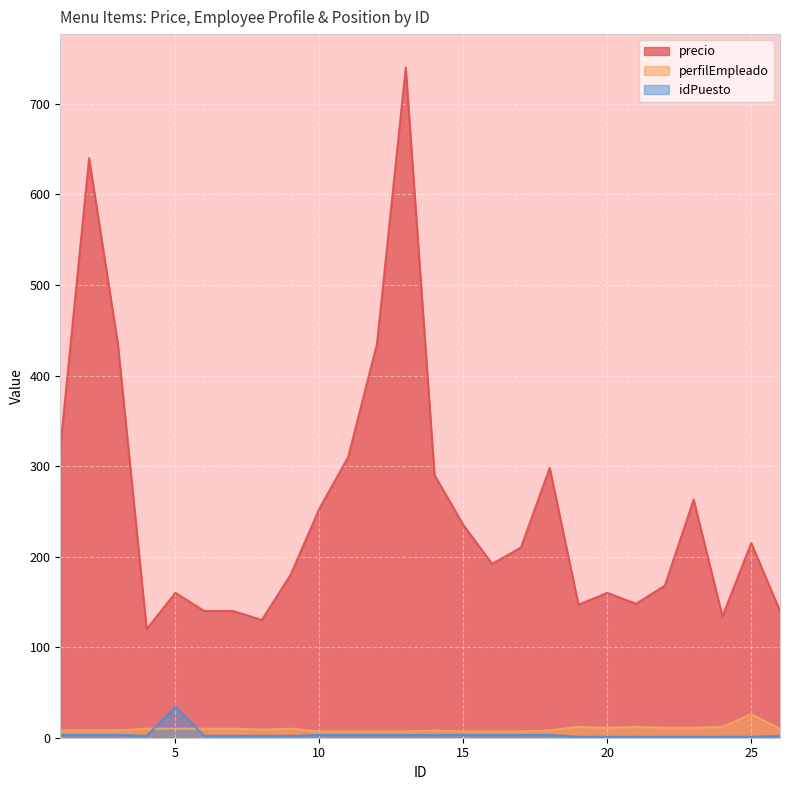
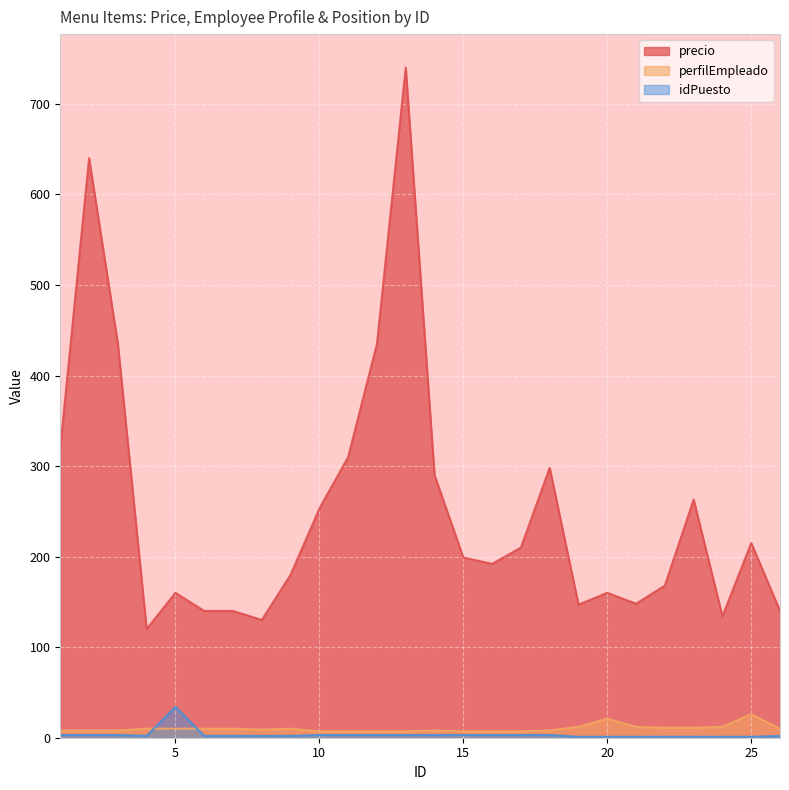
  {
    "precio": {
      "5": 160,
      "10": 250,
-     "15": 240,
+     "15": 200,
      "20": 160,
      "25": 220
    },
    "perfilEmpleado": {
      "5": 10,
      "10": 10,
      "15": 10,
-     "20": 10,
+     "20": 20,
      "25": 30
    },
    "idPuesto": {
      "5": 30,
      "10": 0,
      "15": 0,
      "20": 0,
      "25": 0
    }
  }
